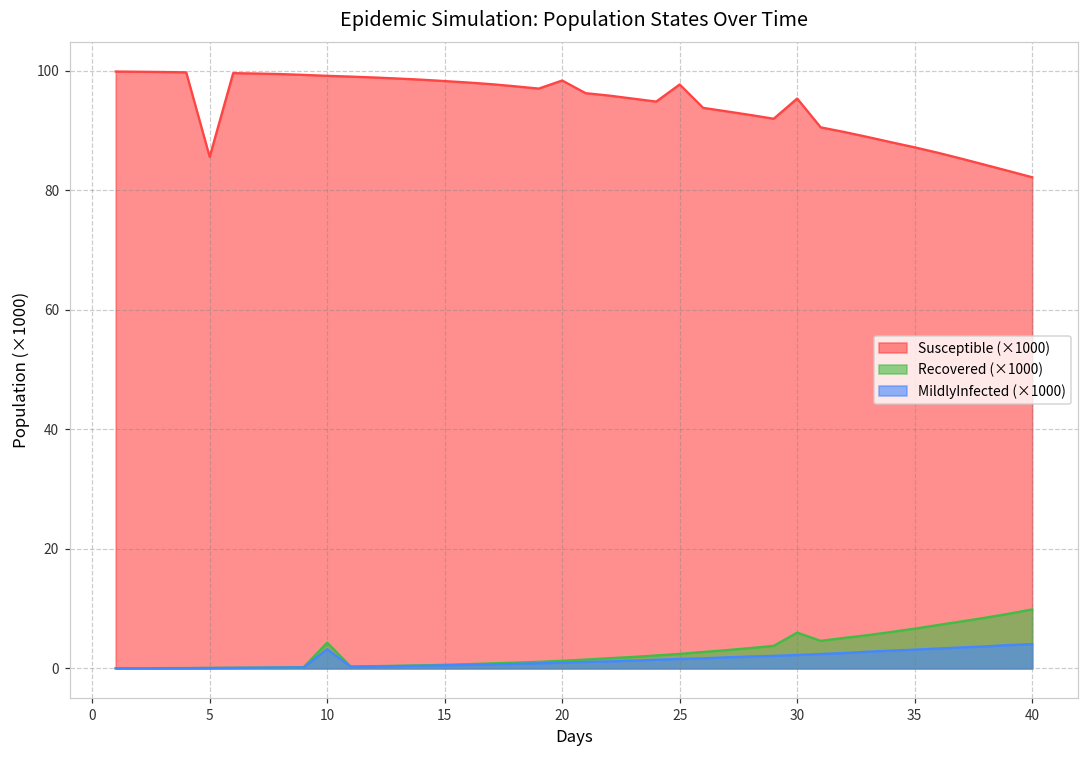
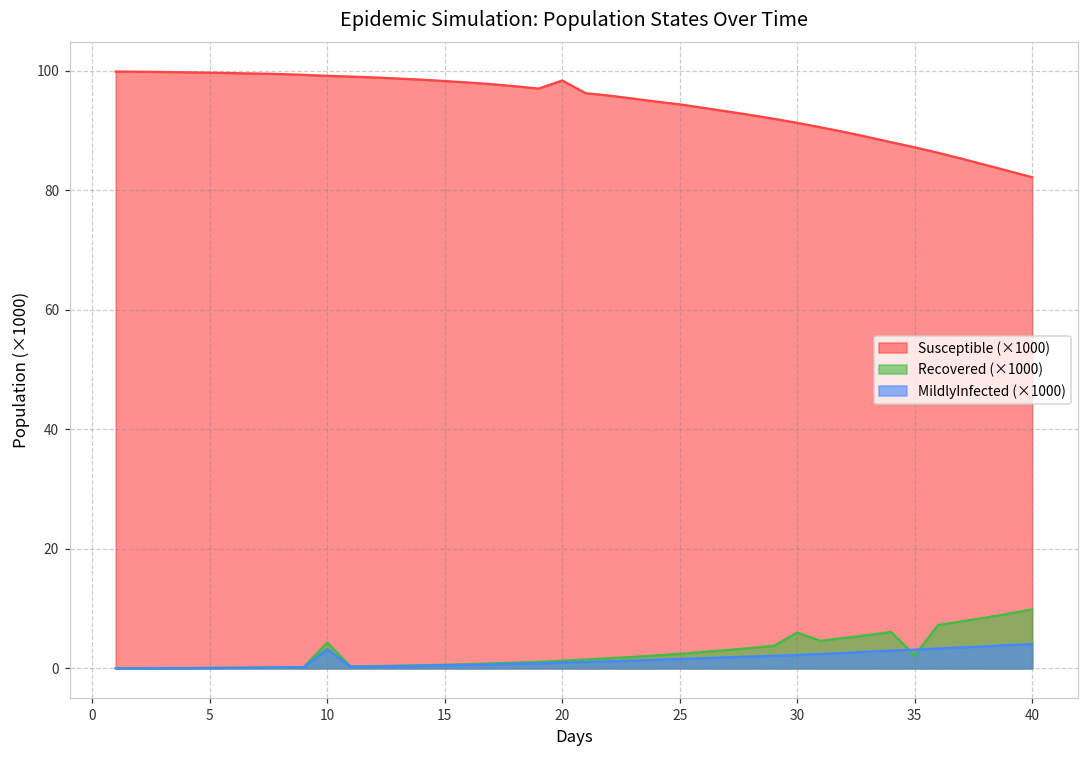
  {
    "Susceptible (×1000)": {
-     "5": 86,
+     "5": 100,
      "10": 99,
      "15": 98,
      "20": 98,
-     "25": 98,
-     "30": 95,
+     "25": 94,
+     "30": 91,
      "35": 87,
      "40": 82
    },
    "Recovered (×1000)": {
      "10": 4,
      "25": 2,
      "30": 6,
-     "35": 7,
+     "35": 2,
      "40": 10
    },
    "MildlyInfected (×1000)": {
      "10": 3,
      "25": 2,
      "30": 2,
      "35": 3,
      "40": 4
    }
  }
